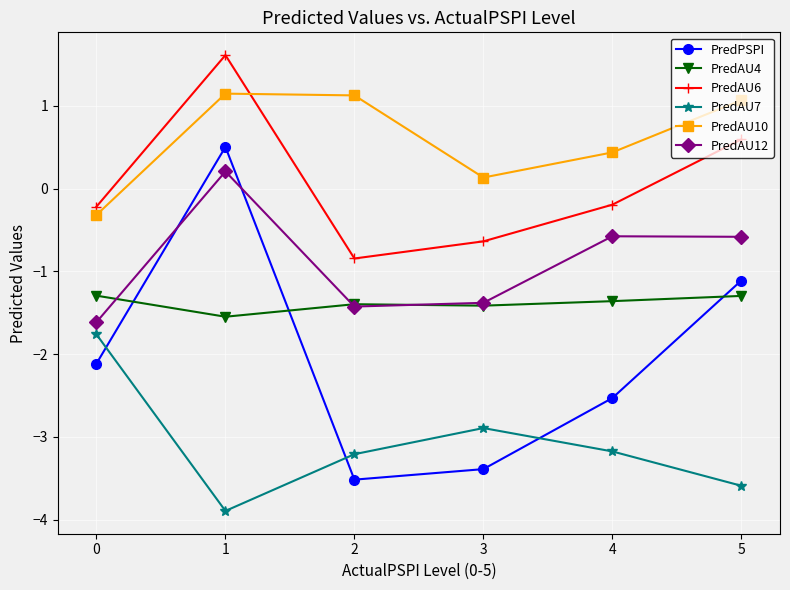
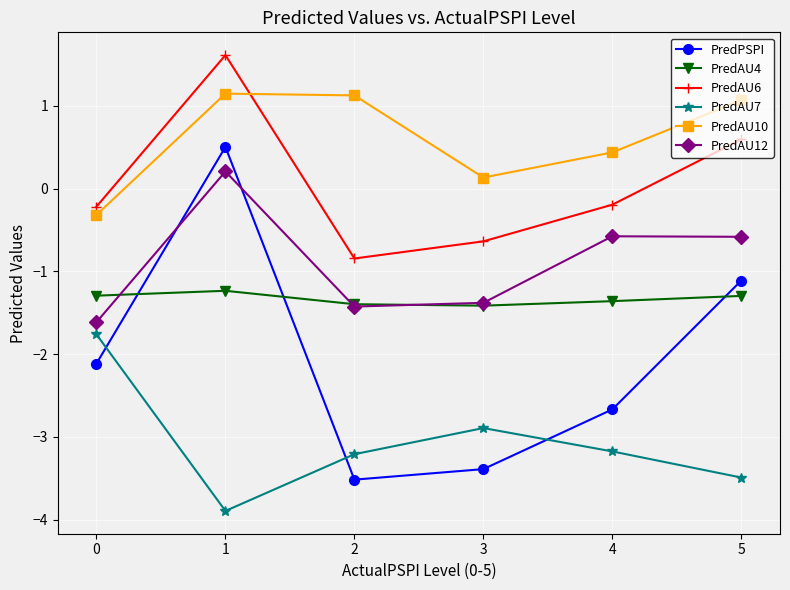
  {
    "PredPSPI": {
      "0": -2.1,
      "1": 0.5,
      "2": -3.5,
      "3": -3.4,
-     "4": -2.5,
+     "4": -2.7,
      "5": -1.1
    },
    "PredAU4": {
      "0": -1.3,
-     "1": -1.5,
+     "1": -1.2,
      "3": -1.4,
      "4": -1.4,
      "5": -1.3
    },
    "PredAU6": {
      "0": -0.2,
      "1": 1.6,
      "2": -0.8,
      "3": -0.6,
      "4": -0.2
    },
    "PredAU7": {
      "0": -1.8,
      "1": -3.9,
      "2": -3.2,
      "3": -2.9,
      "4": -3.2,
-     "5": -3.6
+     "5": -3.5
    },
    "PredAU10": {
      "0": -0.3,
      "1": 1.1,
      "2": 1.1,
      "3": 0.1,
      "4": 0.4
    },
    "PredAU12": {
      "0": -1.6,
      "1": 0.2,
      "3": -1.4,
      "4": -0.6,
      "5": -0.6
    }
  }
